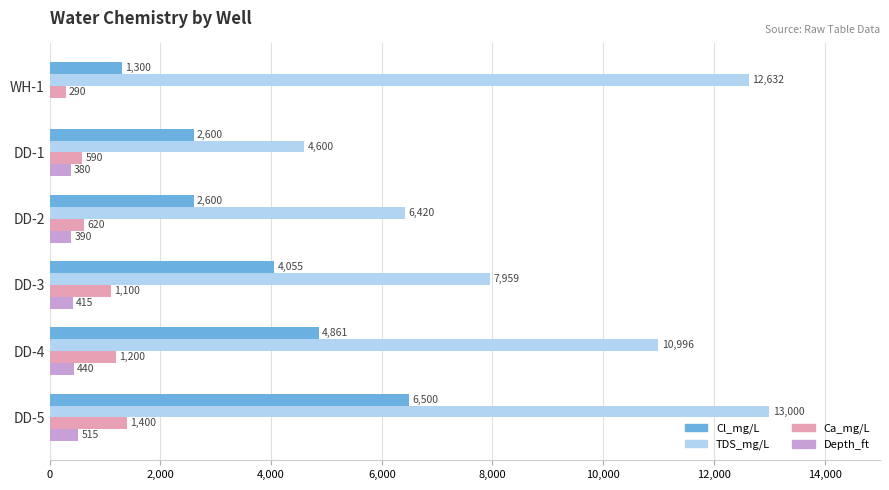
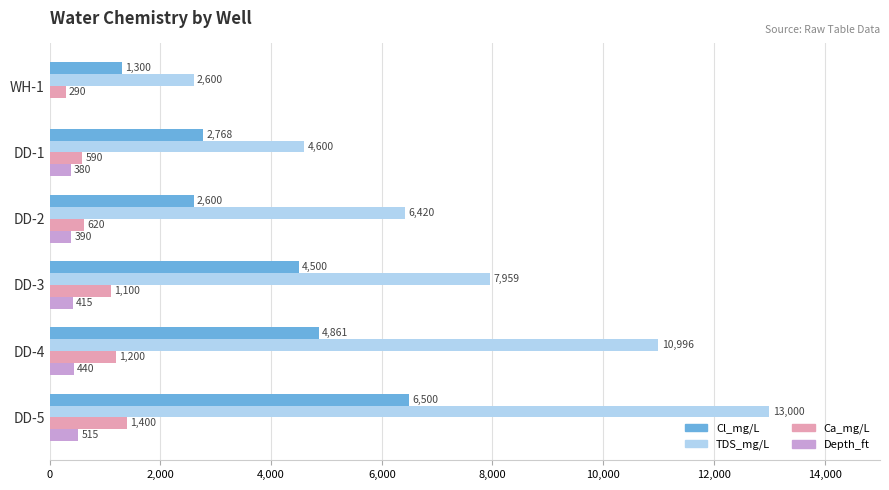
  {
    "Cl_mg/L": {
      "WH-1": "1,300",
-     "DD-1": "2,600",
+     "DD-1": "2,768",
      "DD-2": "2,600",
-     "DD-3": "4,055",
+     "DD-3": "4,500",
      "DD-4": "4,861",
      "DD-5": "6,500"
    },
    "TDS_mg/L": {
-     "WH-1": "12,632",
+     "WH-1": "2,600",
      "DD-1": "4,600",
      "DD-2": "6,420",
      "DD-3": "7,959",
      "DD-4": "10,996",
      "DD-5": "13,000"
    }
  }
